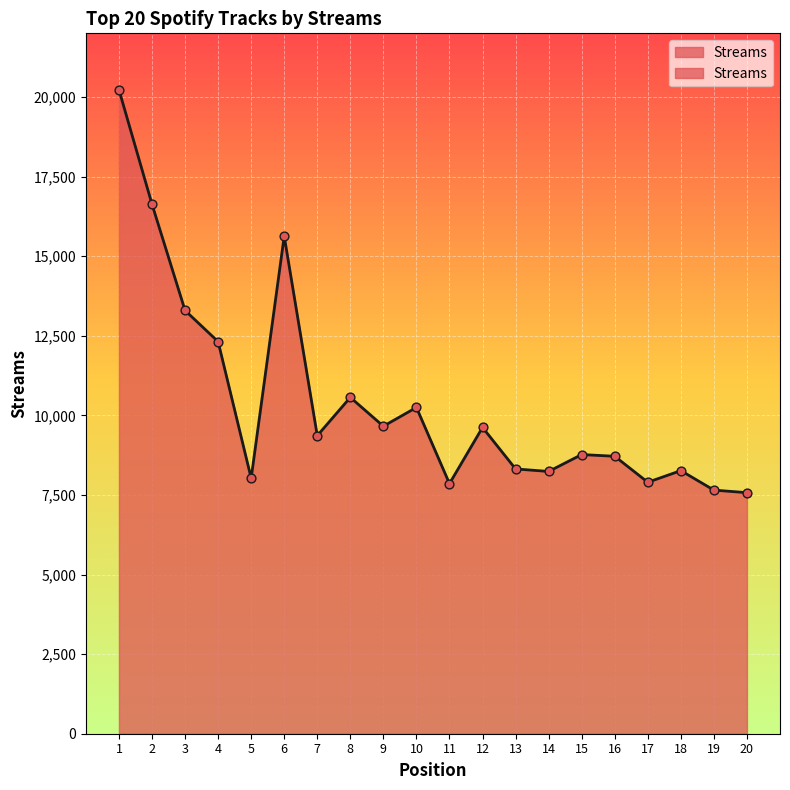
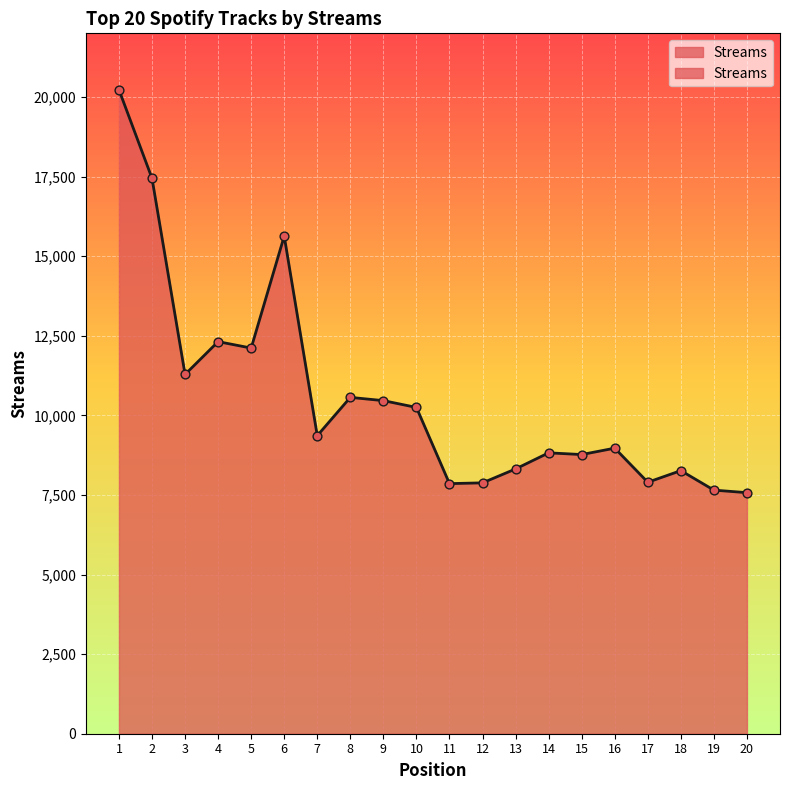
  {
    "1": "20,200",
-   "2": "16,600",
-   "3": "13,300",
+   "2": "17,400",
+   "3": "11,300",
    "4": "12,300",
-   "5": "8,000",
+   "5": "12,100",
    "6": "15,600",
    "7": "9,400",
    "8": "10,600",
-   "9": "9,700",
+   "9": "10,500",
    "10": "10,200",
    "11": "7,900",
-   "12": "9,600",
+   "12": "7,900",
    "13": "8,300",
-   "14": "8,200",
+   "14": "8,800",
    "15": "8,800",
-   "16": "8,700",
+   "16": "9,000",
    "17": "7,900",
    "18": "8,300",
    "19": "7,700",
    "20": "7,600"
  }
